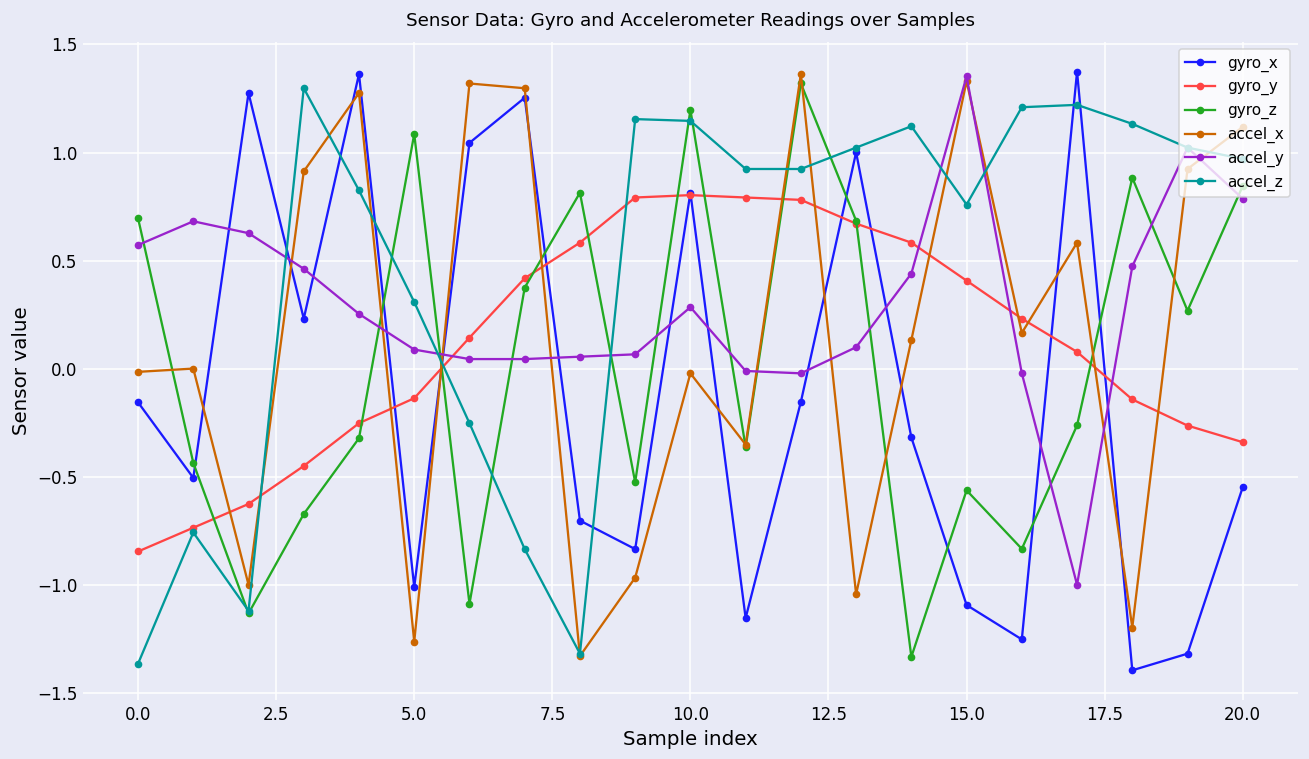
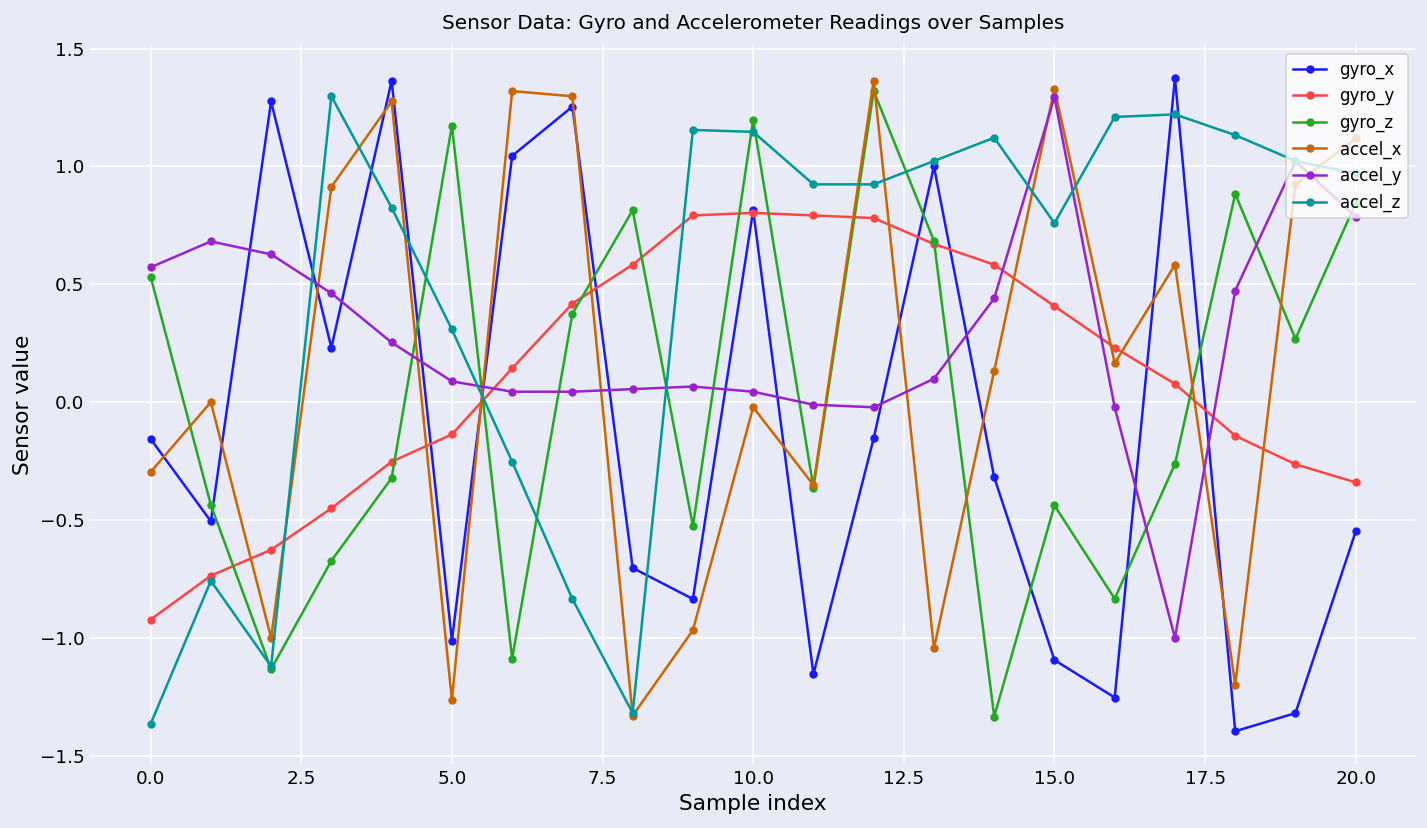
  {
    "gyro_x": {
      "0.0": -0.16,
      "5.0": -1.01,
      "15.0": -1.09,
      "20.0": -0.55
    },
    "gyro_y": {
-     "0.0": -0.85,
+     "0.0": -0.92,
      "5.0": -0.14,
      "15.0": 0.41,
      "20.0": -0.34
    },
    "gyro_z": {
-     "0.0": 0.70,
-     "5.0": 1.09,
+     "0.0": 0.53,
+     "5.0": 1.17,
      "10.0": 1.20,
-     "15.0": -0.56
+     "15.0": -0.44
    },
    "accel_x": {
-     "0.0": -0.02,
+     "0.0": -0.30,
      "5.0": -1.26,
      "10.0": -0.02,
      "15.0": 1.33
    },
    "accel_y": {
      "0.0": 0.57,
      "5.0": 0.09,
-     "10.0": 0.28,
-     "15.0": 1.35,
+     "10.0": 0.04,
+     "15.0": 1.29,
      "20.0": 0.79
    },
    "accel_z": {
      "0.0": -1.37,
      "5.0": 0.31,
      "10.0": 1.15,
      "15.0": 0.76
    }
  }
